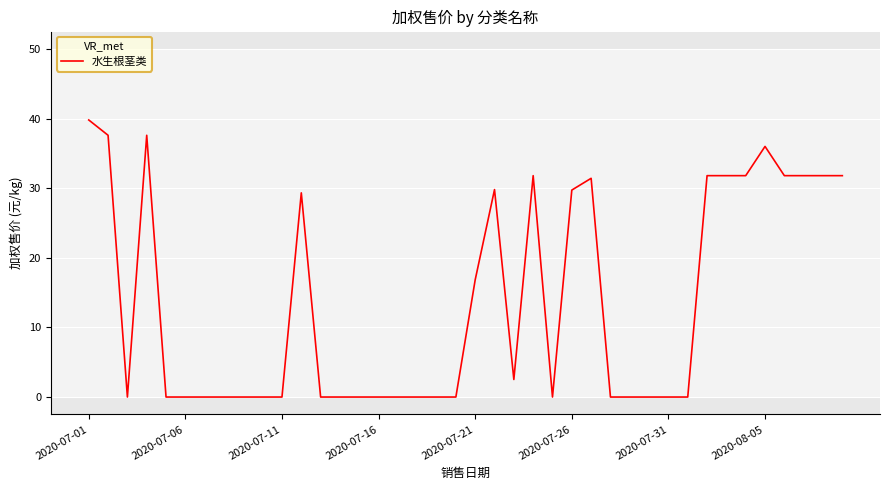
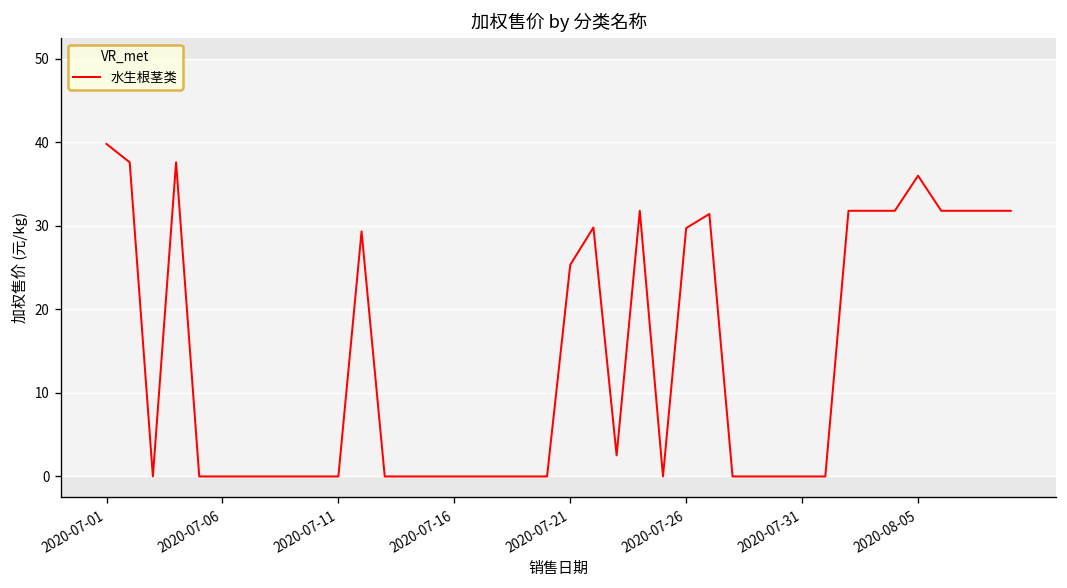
  {
    "2020-07-01": 40,
    "2020-07-06": 0,
    "2020-07-11": 0,
    "2020-07-16": 0,
-   "2020-07-21": 17,
+   "2020-07-21": 25,
    "2020-07-26": 30,
    "2020-07-31": 0,
    "2020-08-05": 36
  }
